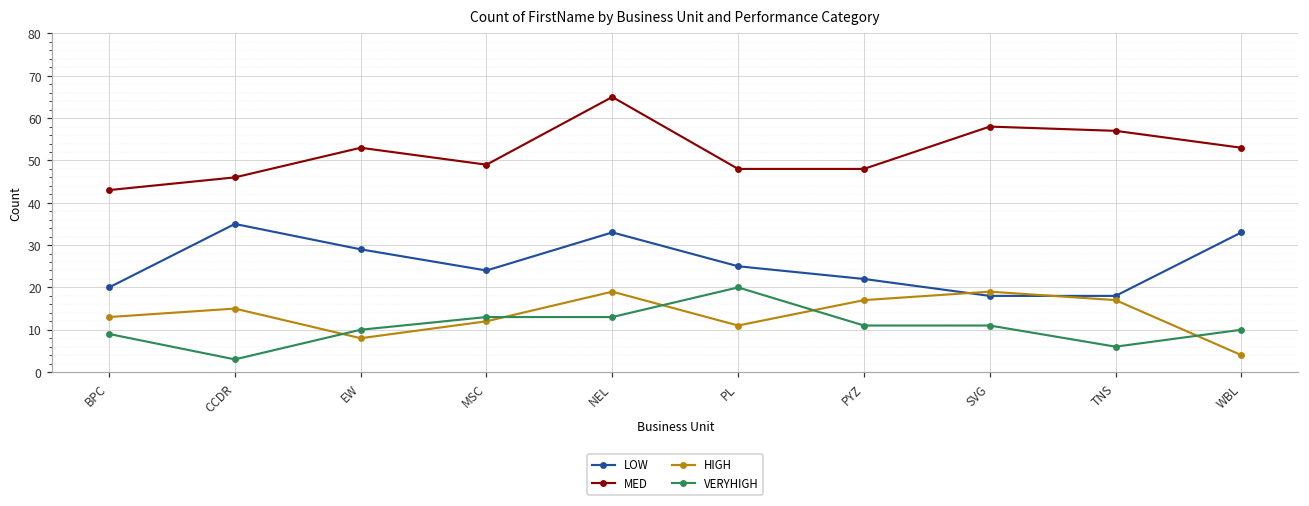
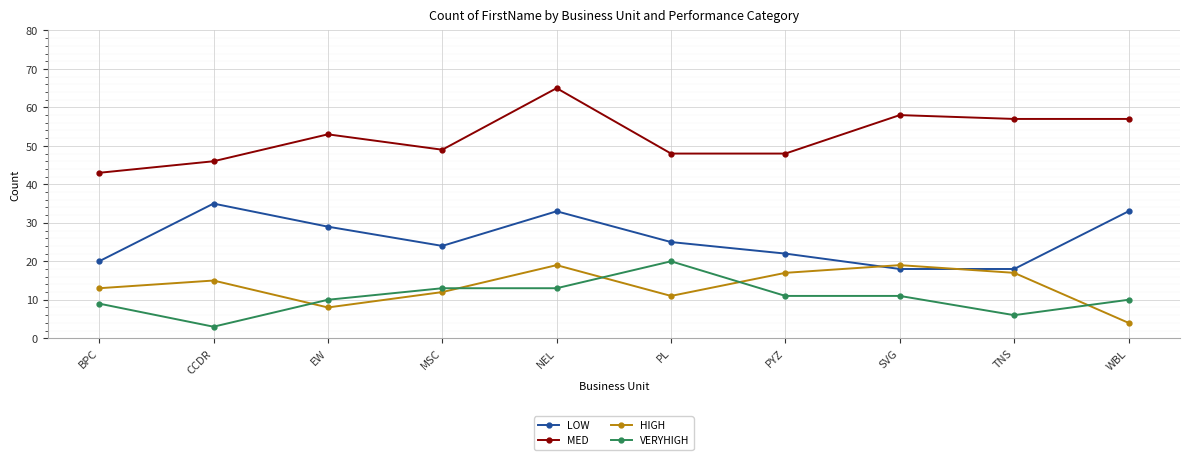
  {
    "LOW": {
      "BPC": 20,
      "CCDR": 35,
      "EW": 29,
      "MSC": 24,
      "NEL": 33,
      "PL": 25,
      "PYZ": 22,
      "SVG": 18,
      "TNS": 18,
      "WBL": 33
    },
    "MED": {
      "BPC": 43,
      "CCDR": 46,
      "EW": 53,
      "MSC": 49,
      "NEL": 65,
      "PL": 48,
      "PYZ": 48,
      "SVG": 58,
      "TNS": 57,
-     "WBL": 53
+     "WBL": 57
    },
    "HIGH": {
      "BPC": 13,
      "CCDR": 15,
      "EW": 8,
      "MSC": 12,
      "NEL": 19,
      "PL": 11,
      "PYZ": 17,
      "SVG": 19,
      "TNS": 17,
      "WBL": 4
    },
    "VERYHIGH": {
      "BPC": 9,
      "CCDR": 3,
      "EW": 10,
      "MSC": 13,
      "NEL": 13,
      "PL": 20,
      "PYZ": 11,
      "SVG": 11,
      "TNS": 6,
      "WBL": 10
    }
  }
